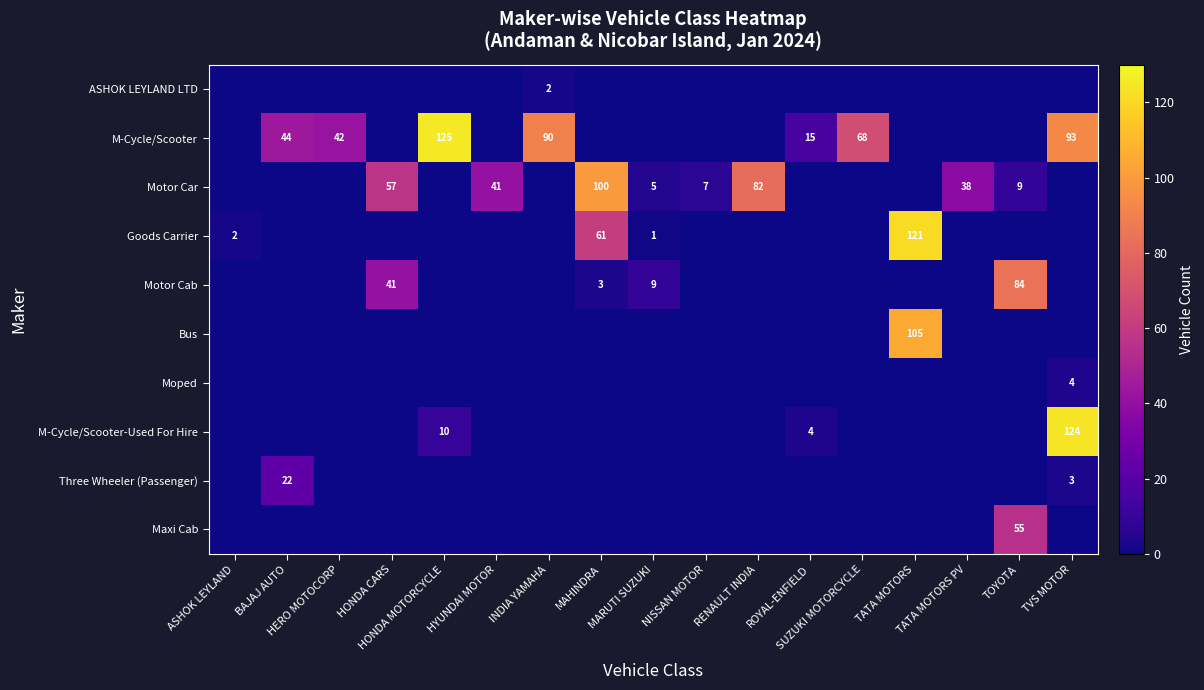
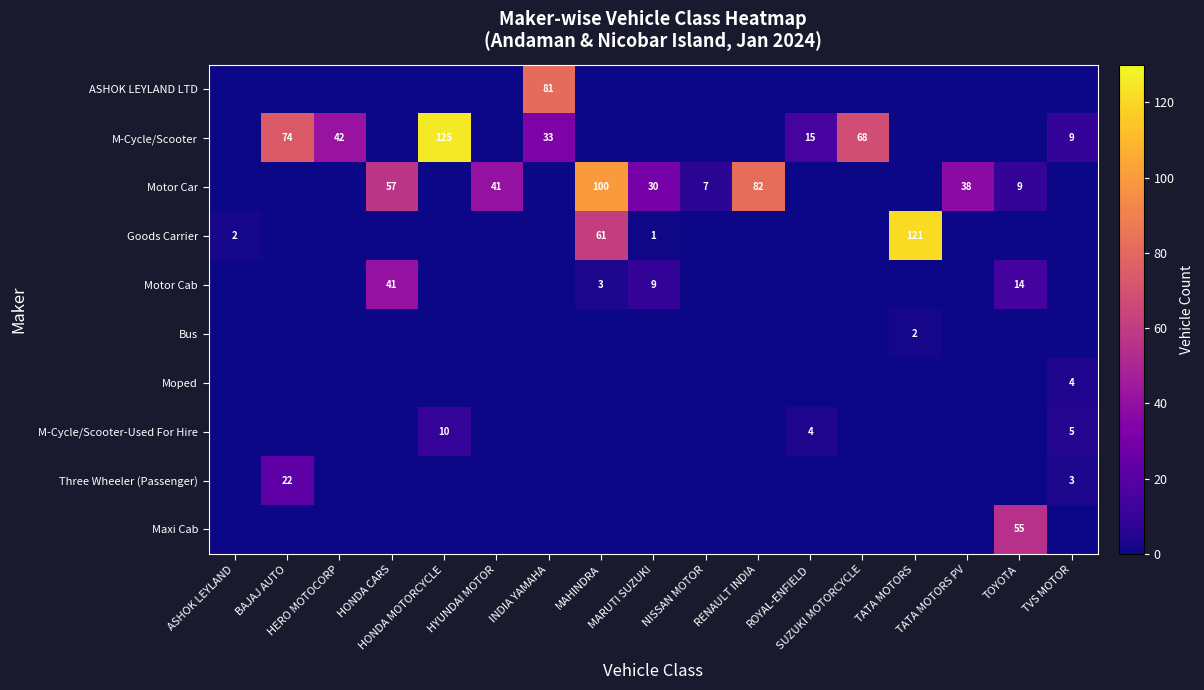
  {
    "ASHOK LEYLAND LTD": {
-     "INDIA YAMAHA": 2
+     "INDIA YAMAHA": 81
    },
    "M-Cycle/Scooter": {
-     "BAJAJ AUTO": 44,
+     "BAJAJ AUTO": 74,
      "HERO MOTOCORP": 42,
      "HONDA MOTORCYCLE": 125,
-     "INDIA YAMAHA": 90,
+     "INDIA YAMAHA": 33,
      "ROYAL-ENFIELD": 15,
      "SUZUKI MOTORCYCLE": 68,
-     "TVS MOTOR": 93
+     "TVS MOTOR": 9
    },
    "Motor Car": {
      "HONDA CARS": 57,
      "HYUNDAI MOTOR": 41,
      "MAHINDRA": 100,
-     "MARUTI SUZUKI": 5,
+     "MARUTI SUZUKI": 30,
      "NISSAN MOTOR": 7,
      "RENAULT INDIA": 82,
      "TATA MOTORS PV": 38,
      "TOYOTA": 9
    },
    "Goods Carrier": {
      "ASHOK LEYLAND": 2,
      "MAHINDRA": 61,
      "MARUTI SUZUKI": 1,
      "TATA MOTORS": 121
    },
    "Motor Cab": {
      "HONDA CARS": 41,
      "MAHINDRA": 3,
      "MARUTI SUZUKI": 9,
-     "TOYOTA": 84
+     "TOYOTA": 14
    },
    "Bus": {
-     "TATA MOTORS": 105
+     "TATA MOTORS": 2
    },
    "Moped": {
      "TVS MOTOR": 4
    },
    "M-Cycle/Scooter-Used For Hire": {
      "HONDA MOTORCYCLE": 10,
      "ROYAL-ENFIELD": 4,
-     "TVS MOTOR": 124
+     "TVS MOTOR": 5
    },
    "Three Wheeler (Passenger)": {
      "BAJAJ AUTO": 22,
      "TVS MOTOR": 3
    },
    "Maxi Cab": {
      "TOYOTA": 55
    }
  }
